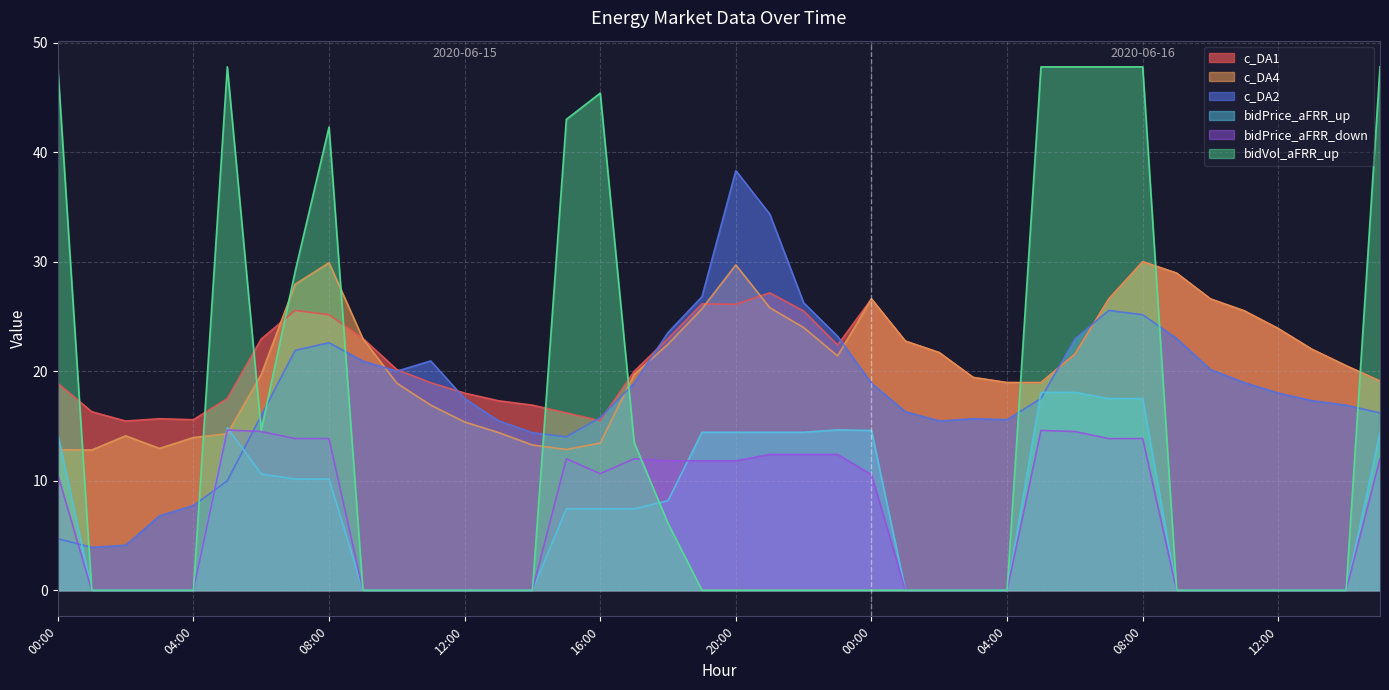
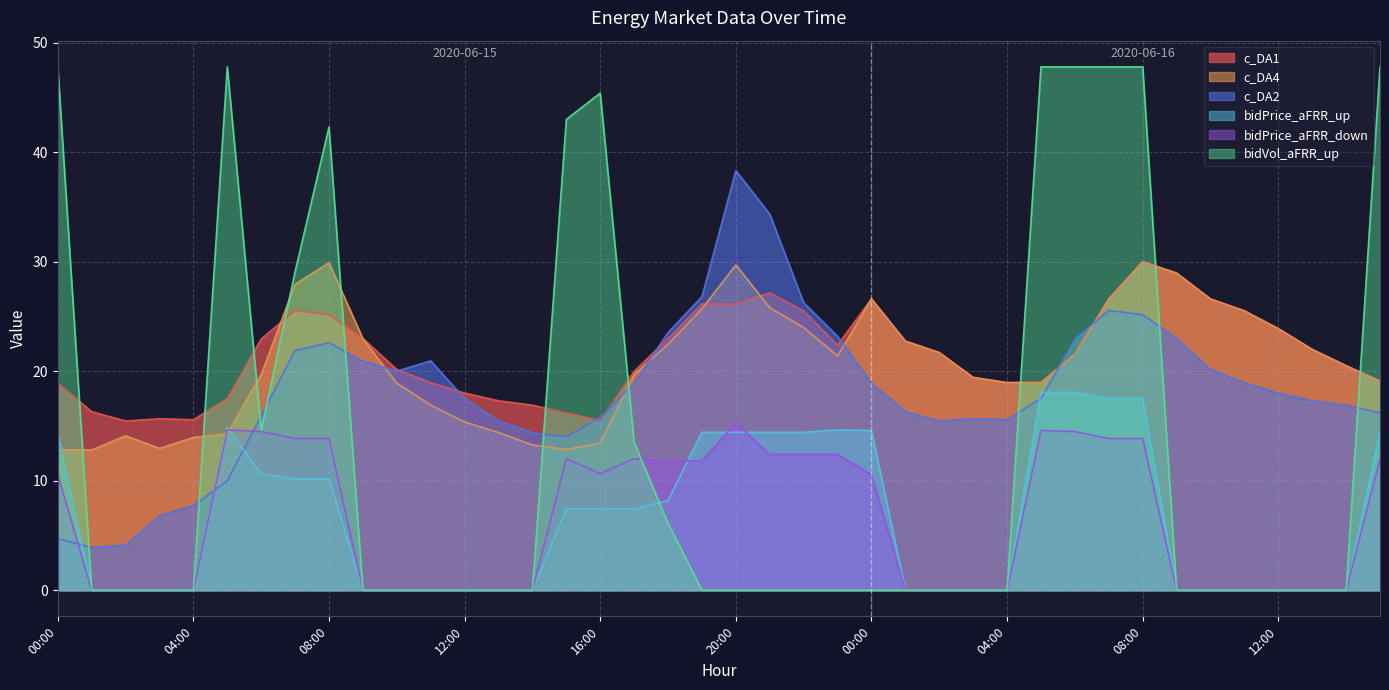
  {
    "bidPrice_aFRR_down": {
      "16:00": 10.6,
-     "20:00": 11.8
+     "20:00": 15.3
    },
    "bidVol_aFRR_up": {
      "16:00": 45.4,
      "20:00": 0.0
    }
  }
